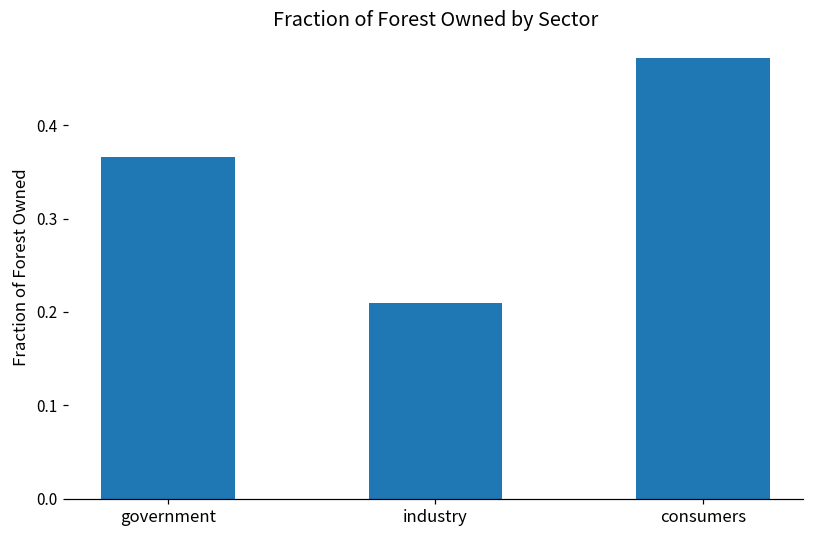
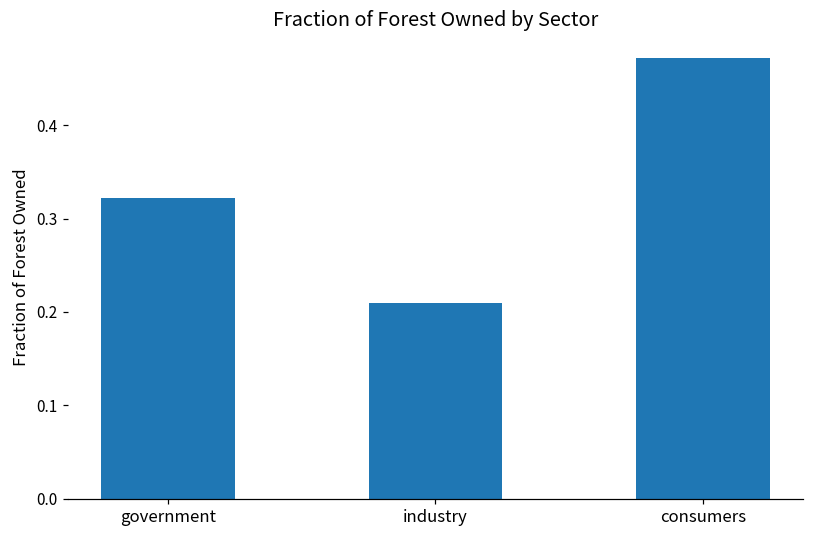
  {
-   "government": 0.37,
+   "government": 0.32,
    "industry": 0.21,
    "consumers": 0.47
  }
